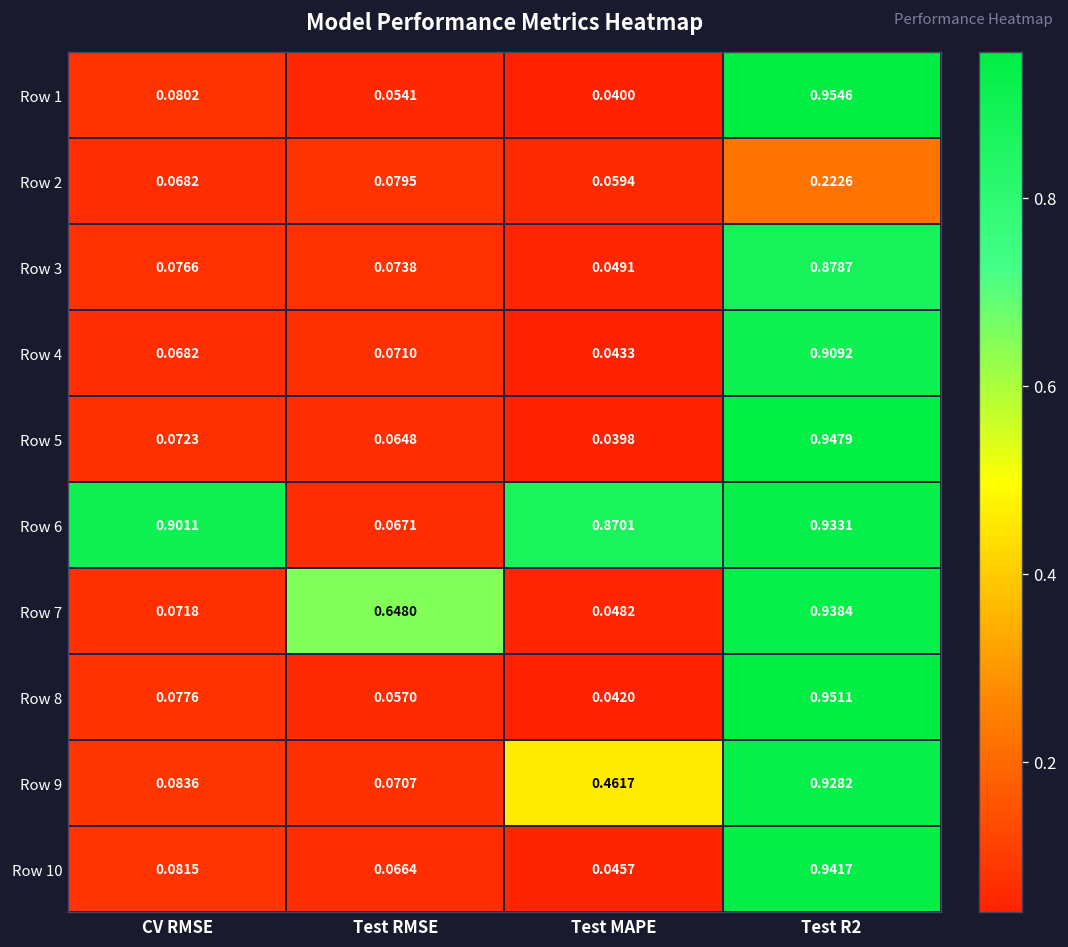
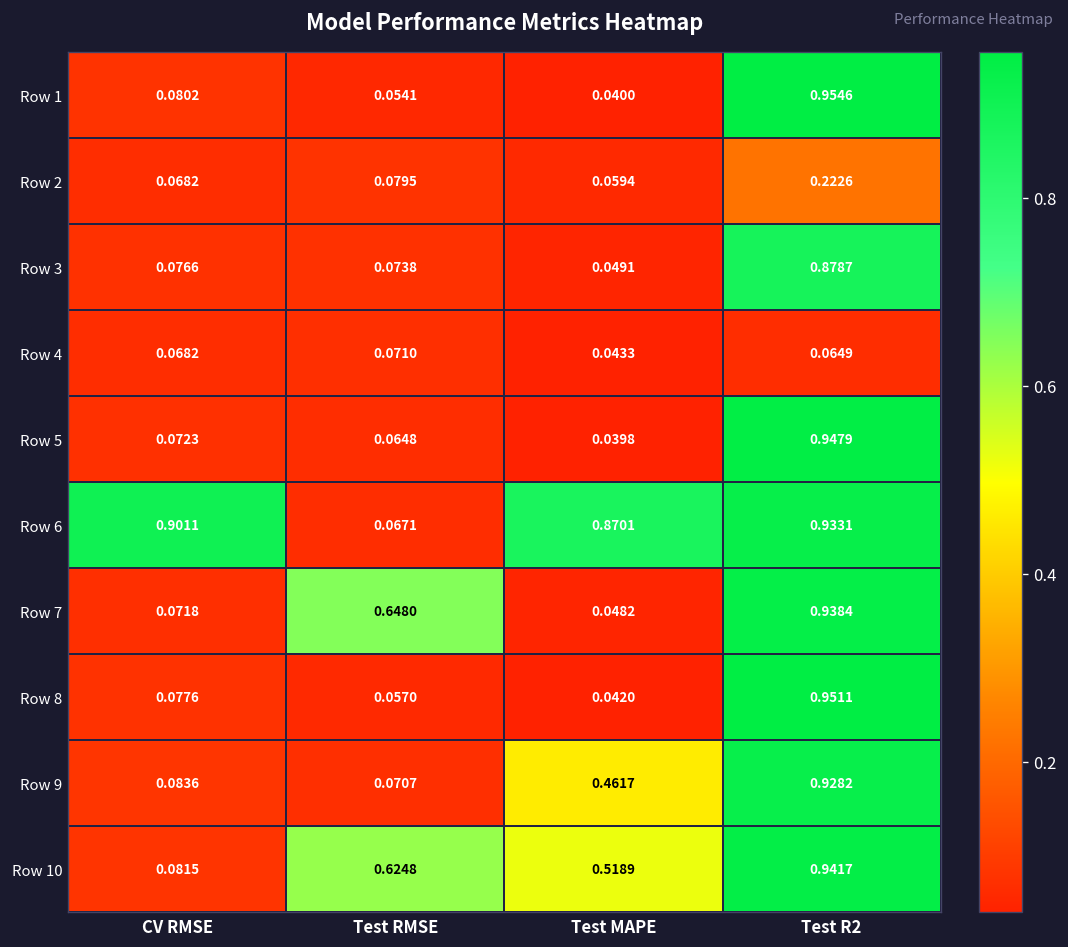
  {
    "Row 1": {
      "CV RMSE": 0.0802,
      "Test RMSE": 0.0541,
      "Test MAPE": 0.0400,
      "Test R2": 0.9546
    },
    "Row 2": {
      "CV RMSE": 0.0682,
      "Test RMSE": 0.0795,
      "Test MAPE": 0.0594,
      "Test R2": 0.2226
    },
    "Row 3": {
      "CV RMSE": 0.0766,
      "Test RMSE": 0.0738,
      "Test MAPE": 0.0491,
      "Test R2": 0.8787
    },
    "Row 4": {
      "CV RMSE": 0.0682,
      "Test RMSE": 0.0710,
      "Test MAPE": 0.0433,
-     "Test R2": 0.9092
+     "Test R2": 0.0649
    },
    "Row 5": {
      "CV RMSE": 0.0723,
      "Test RMSE": 0.0648,
      "Test MAPE": 0.0398,
      "Test R2": 0.9479
    },
    "Row 6": {
      "CV RMSE": 0.9011,
      "Test RMSE": 0.0671,
      "Test MAPE": 0.8701,
      "Test R2": 0.9331
    },
    "Row 7": {
      "CV RMSE": 0.0718,
      "Test RMSE": 0.6480,
      "Test MAPE": 0.0482,
      "Test R2": 0.9384
    },
    "Row 8": {
      "CV RMSE": 0.0776,
      "Test RMSE": 0.0570,
      "Test MAPE": 0.0420,
      "Test R2": 0.9511
    },
    "Row 9": {
      "CV RMSE": 0.0836,
      "Test RMSE": 0.0707,
      "Test MAPE": 0.4617,
      "Test R2": 0.9282
    },
    "Row 10": {
      "CV RMSE": 0.0815,
-     "Test RMSE": 0.0664,
-     "Test MAPE": 0.0457,
+     "Test RMSE": 0.6248,
+     "Test MAPE": 0.5189,
      "Test R2": 0.9417
    }
  }
